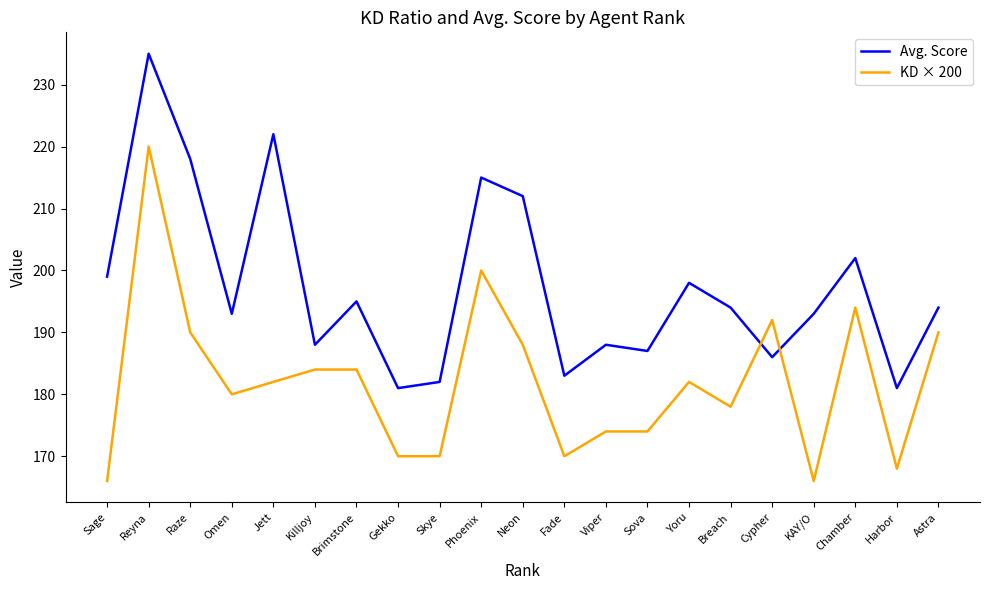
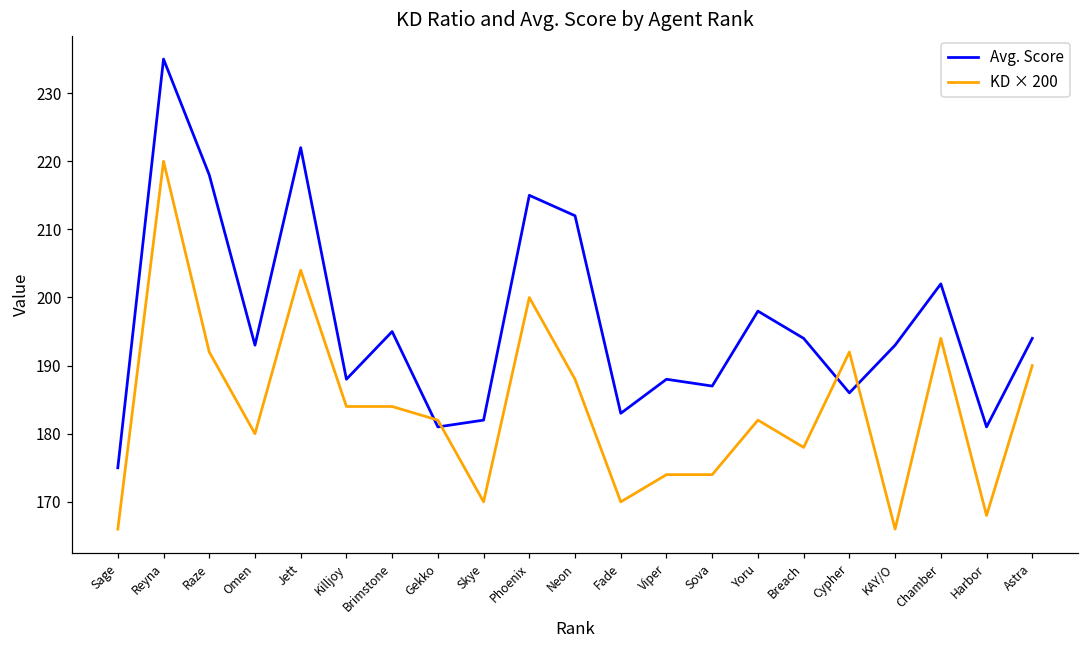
  {
    "Avg. Score": {
-     "Sage": 199,
+     "Sage": 175,
      "Reyna": 235,
      "Raze": 218,
      "Omen": 193,
      "Jett": 222,
      "Killjoy": 188,
      "Brimstone": 195,
      "Gekko": 181,
      "Skye": 182,
      "Phoenix": 215,
      "Neon": 212,
      "Fade": 183,
      "Viper": 188,
      "Sova": 187,
      "Yoru": 198,
      "Breach": 194,
      "Cypher": 186,
      "KAY/O": 193,
      "Chamber": 202,
      "Harbor": 181,
      "Astra": 194
    },
    "KD × 200": {
      "Sage": 166,
      "Reyna": 220,
-     "Raze": 190,
+     "Raze": 192,
      "Omen": 180,
-     "Jett": 182,
+     "Jett": 204,
      "Killjoy": 184,
      "Brimstone": 184,
-     "Gekko": 170,
+     "Gekko": 182,
      "Skye": 170,
      "Phoenix": 200,
      "Neon": 188,
      "Fade": 170,
      "Viper": 174,
      "Sova": 174,
      "Yoru": 182,
      "Breach": 178,
      "Cypher": 192,
      "KAY/O": 166,
      "Chamber": 194,
      "Harbor": 168,
      "Astra": 190
    }
  }
